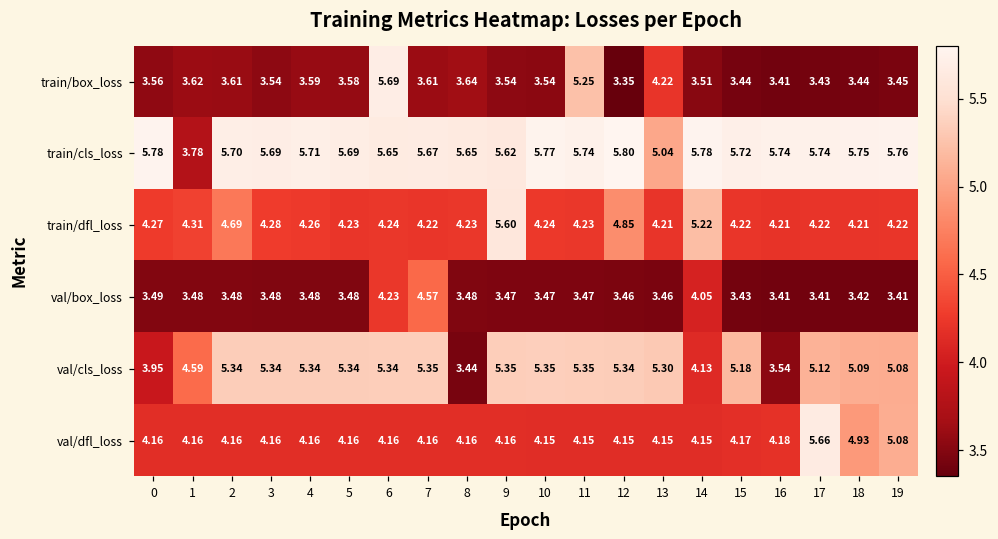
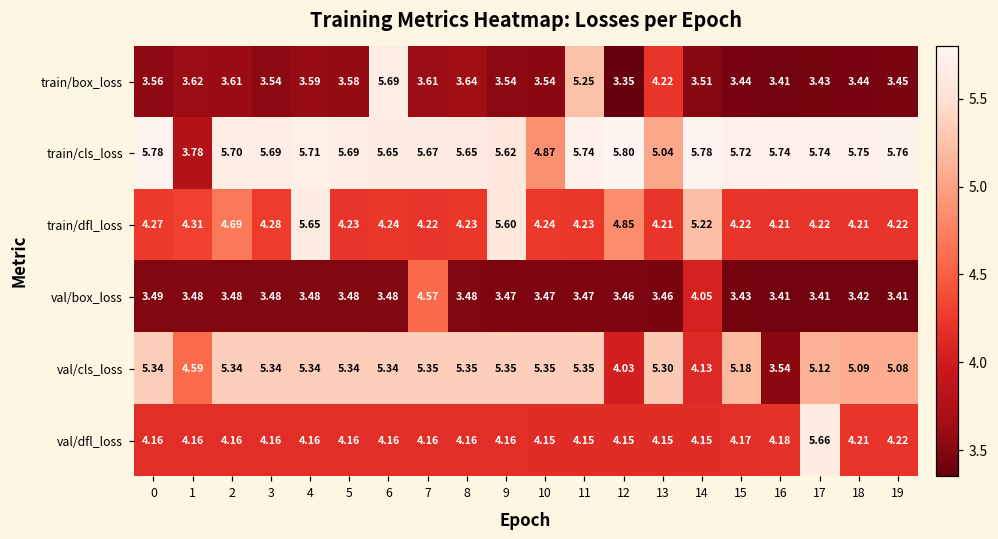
  {
    "train/box_loss": {
      "0": 3.56,
      "1": 3.62,
      "2": 3.61,
      "3": 3.54,
      "4": 3.59,
      "5": 3.58,
      "6": 5.69,
      "7": 3.61,
      "8": 3.64,
      "9": 3.54,
      "10": 3.54,
      "11": 5.25,
      "12": 3.35,
      "13": 4.22,
      "14": 3.51,
      "15": 3.44,
      "16": 3.41,
      "17": 3.43,
      "18": 3.44,
      "19": 3.45
    },
    "train/cls_loss": {
      "0": 5.78,
      "1": 3.78,
      "2": 5.70,
      "3": 5.69,
      "4": 5.71,
      "5": 5.69,
      "6": 5.65,
      "7": 5.67,
      "8": 5.65,
      "9": 5.62,
-     "10": 5.77,
+     "10": 4.87,
      "11": 5.74,
      "12": 5.80,
      "13": 5.04,
      "14": 5.78,
      "15": 5.72,
      "16": 5.74,
      "17": 5.74,
      "18": 5.75,
      "19": 5.76
    },
    "train/dfl_loss": {
      "0": 4.27,
      "1": 4.31,
      "2": 4.69,
      "3": 4.28,
-     "4": 4.26,
+     "4": 5.65,
      "5": 4.23,
      "6": 4.24,
      "7": 4.22,
      "8": 4.23,
      "9": 5.60,
      "10": 4.24,
      "11": 4.23,
      "12": 4.85,
      "13": 4.21,
      "14": 5.22,
      "15": 4.22,
      "16": 4.21,
      "17": 4.22,
      "18": 4.21,
      "19": 4.22
    },
    "val/box_loss": {
      "0": 3.49,
      "1": 3.48,
      "2": 3.48,
      "3": 3.48,
      "4": 3.48,
      "5": 3.48,
-     "6": 4.23,
+     "6": 3.48,
      "7": 4.57,
      "8": 3.48,
      "9": 3.47,
      "10": 3.47,
      "11": 3.47,
      "12": 3.46,
      "13": 3.46,
      "14": 4.05,
      "15": 3.43,
      "16": 3.41,
      "17": 3.41,
      "18": 3.42,
      "19": 3.41
    },
    "val/cls_loss": {
-     "0": 3.95,
+     "0": 5.34,
      "1": 4.59,
      "2": 5.34,
      "3": 5.34,
      "4": 5.34,
      "5": 5.34,
      "6": 5.34,
      "7": 5.35,
-     "8": 3.44,
+     "8": 5.35,
      "9": 5.35,
      "10": 5.35,
      "11": 5.35,
-     "12": 5.34,
+     "12": 4.03,
      "13": 5.30,
      "14": 4.13,
      "15": 5.18,
      "16": 3.54,
      "17": 5.12,
      "18": 5.09,
      "19": 5.08
    },
    "val/dfl_loss": {
      "0": 4.16,
      "1": 4.16,
      "2": 4.16,
      "3": 4.16,
      "4": 4.16,
      "5": 4.16,
      "6": 4.16,
      "7": 4.16,
      "8": 4.16,
      "9": 4.16,
      "10": 4.15,
      "11": 4.15,
      "12": 4.15,
      "13": 4.15,
      "14": 4.15,
      "15": 4.17,
      "16": 4.18,
      "17": 5.66,
-     "18": 4.93,
-     "19": 5.08
+     "18": 4.21,
+     "19": 4.22
    }
  }
